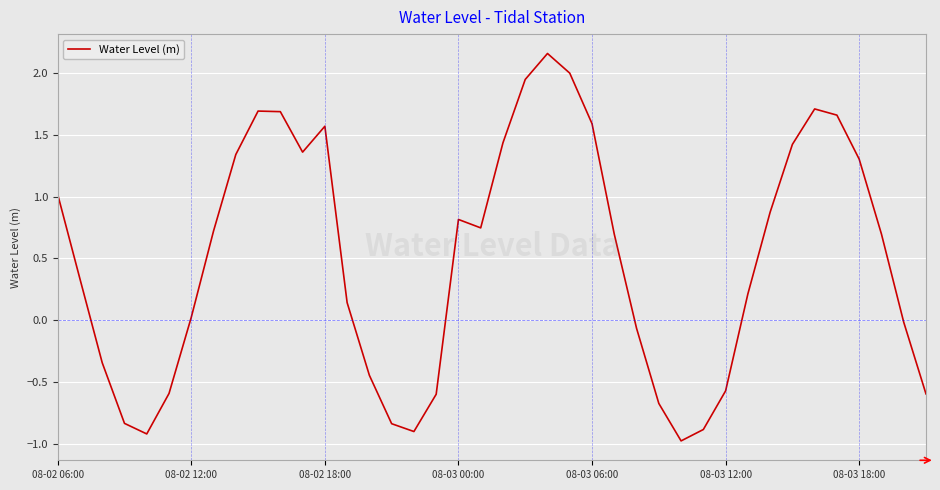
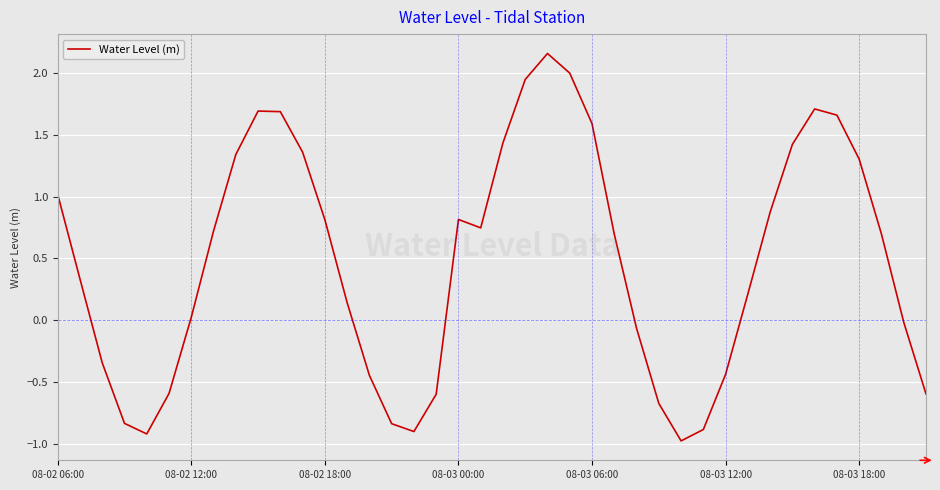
  {
    "08-02 06:00": 1.02,
    "08-02 12:00": 0.02,
-   "08-02 18:00": 1.57,
+   "08-02 18:00": 0.81,
    "08-03 00:00": 0.82,
    "08-03 06:00": 1.59,
-   "08-03 12:00": -0.57,
+   "08-03 12:00": -0.44,
    "08-03 18:00": 1.30
  }
